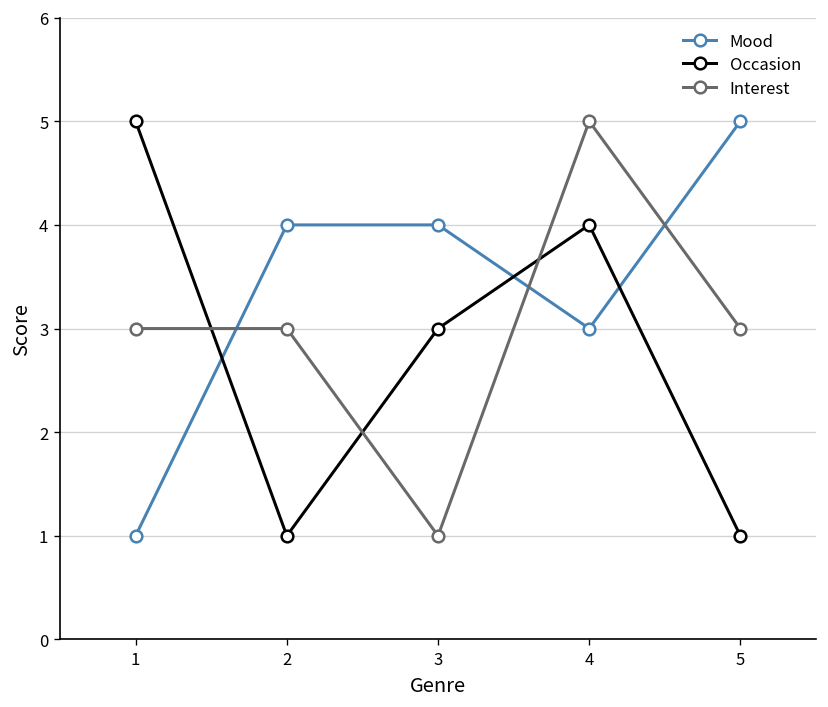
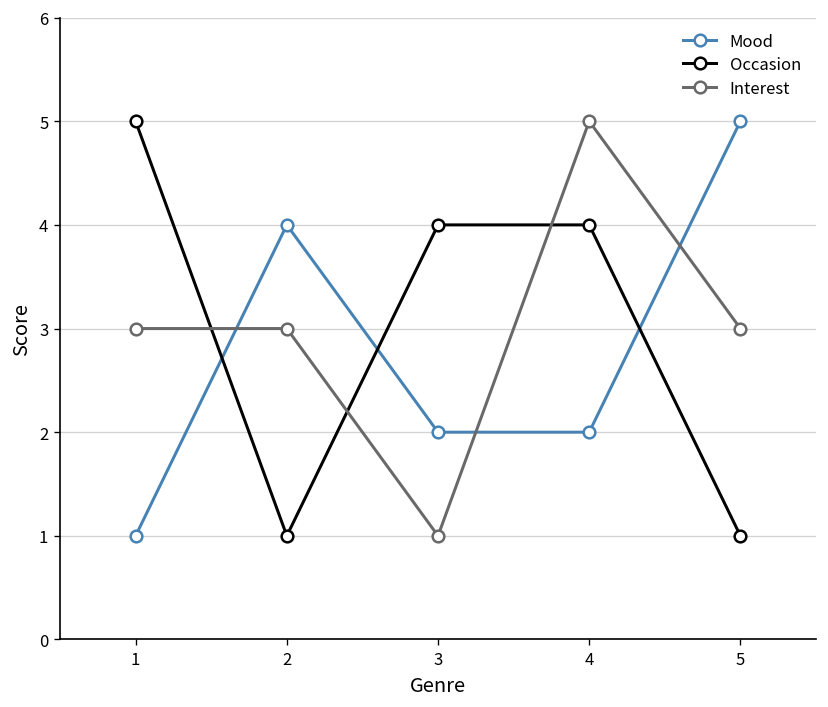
  {
    "Mood": {
      "1": 1,
      "2": 4,
-     "3": 4,
-     "4": 3,
+     "3": 2,
+     "4": 2,
      "5": 5
    },
    "Occasion": {
      "1": 5,
      "2": 1,
-     "3": 3,
+     "3": 4,
      "4": 4,
      "5": 1
    },
    "Interest": {
      "1": 3,
      "2": 3,
      "3": 1,
      "4": 5,
      "5": 3
    }
  }
